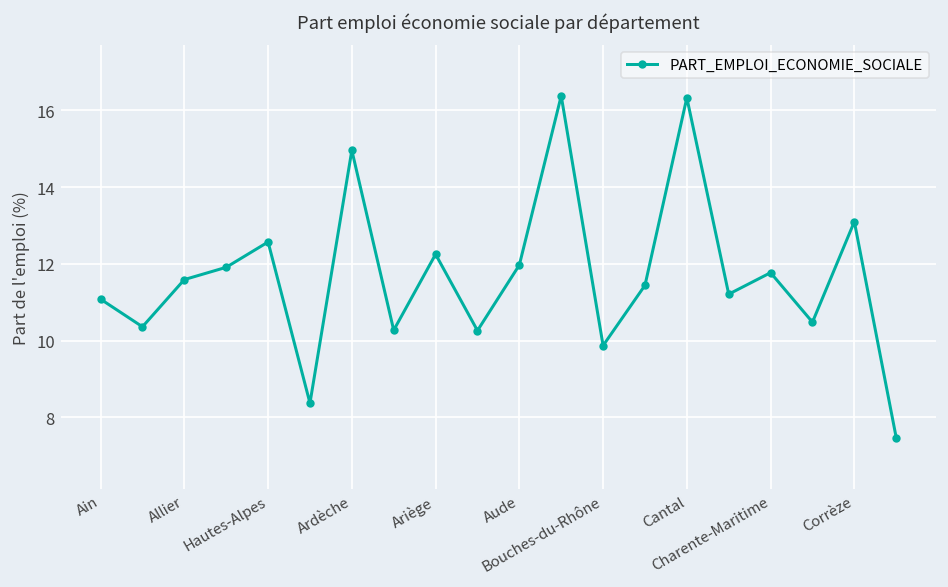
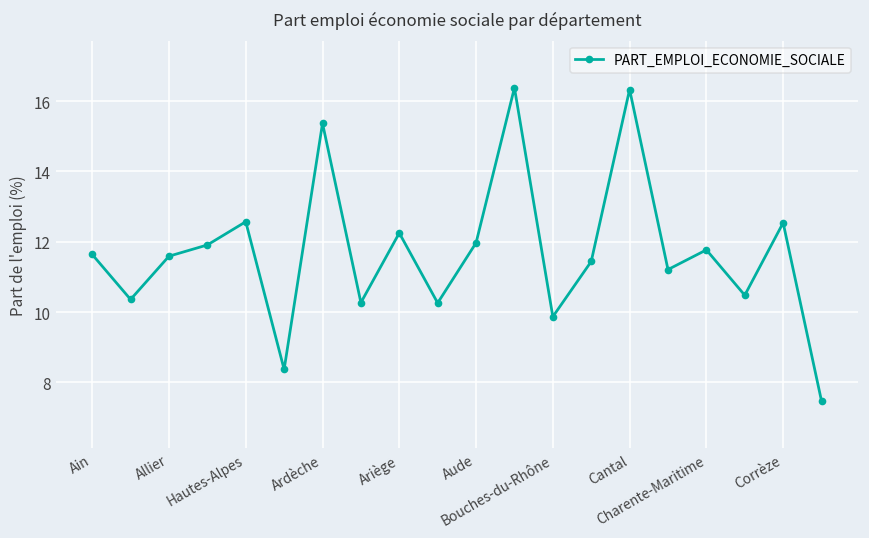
  {
-   "Ain": 11.1,
+   "Ain": 11.6,
    "Allier": 11.6,
    "Hautes-Alpes": 12.6,
-   "Ardèche": 15.0,
+   "Ardèche": 15.4,
    "Ariège": 12.3,
    "Aude": 12.0,
    "Bouches-du-Rhône": 9.9,
    "Cantal": 16.3,
    "Charente-Maritime": 11.8,
-   "Corrèze": 13.1
+   "Corrèze": 12.5
  }
